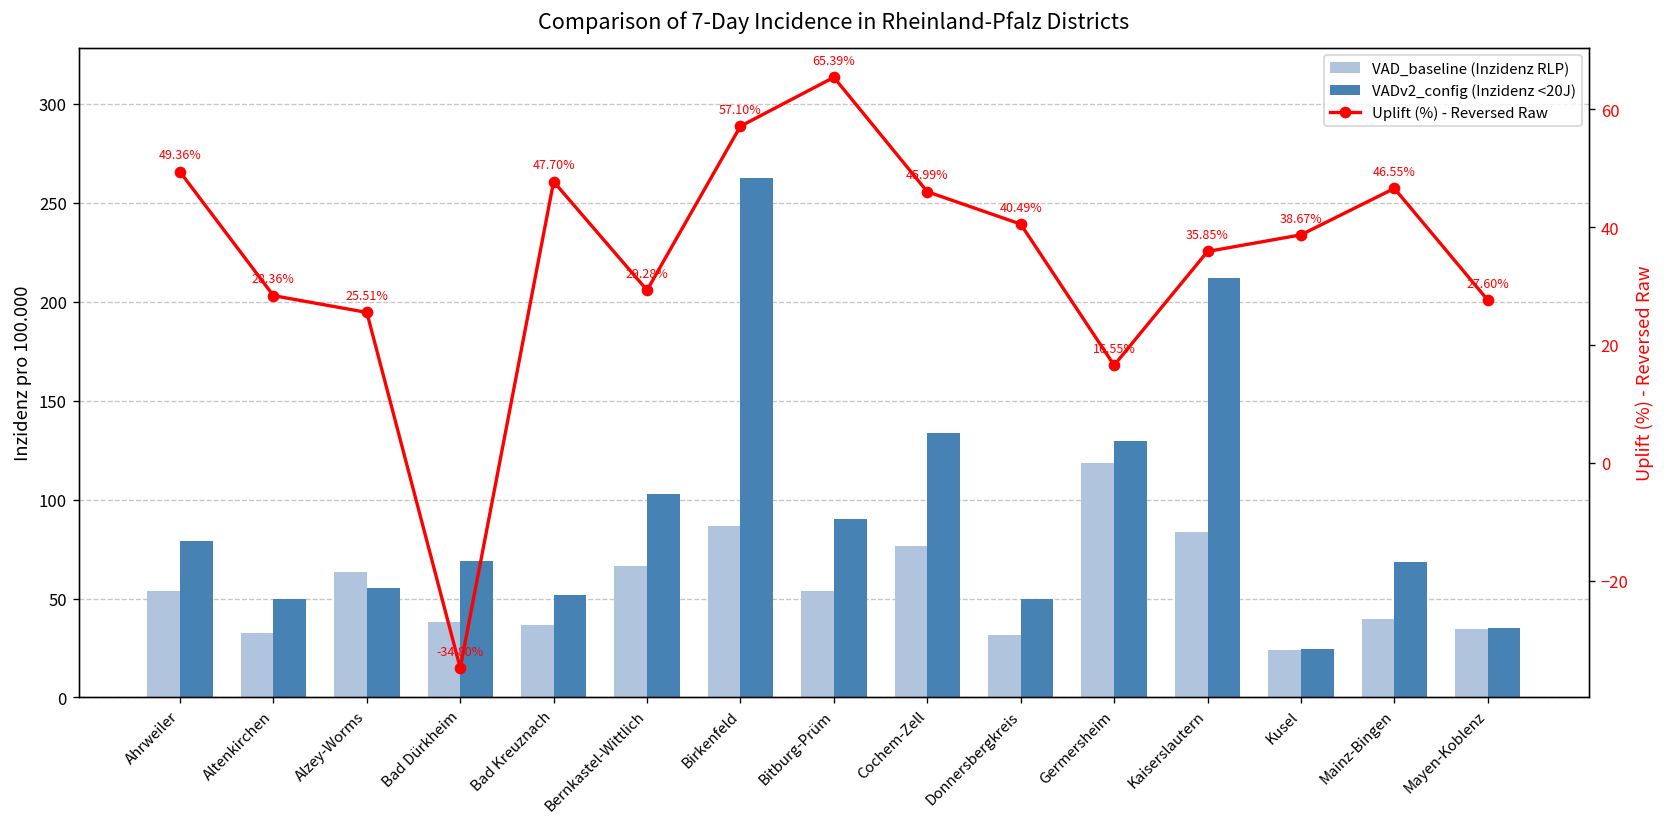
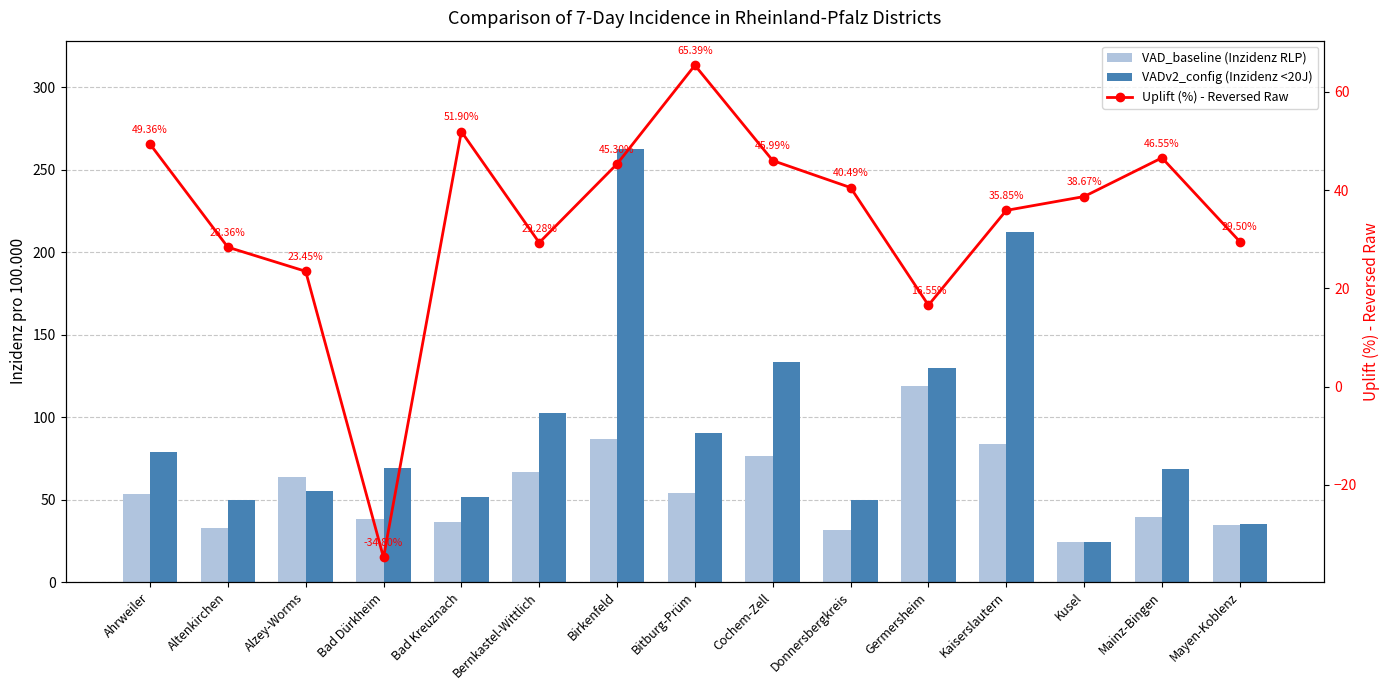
  {
    "Uplift (%) - Reversed Raw": {
      "Ahrweiler": "49.36%",
      "Altenkirchen": "28.36%",
-     "Alzey-Worms": "25.51%",
+     "Alzey-Worms": "23.45%",
      "Bad Dürkheim": "-34.80%",
-     "Bad Kreuznach": "47.70%",
+     "Bad Kreuznach": "51.90%",
      "Bernkastel-Wittlich": "29.28%",
-     "Birkenfeld": "57.10%",
+     "Birkenfeld": "45.30%",
      "Bitburg-Prüm": "65.39%",
      "Cochem-Zell": "45.99%",
      "Donnersbergkreis": "40.49%",
      "Germersheim": "16.55%",
      "Kaiserslautern": "35.85%",
      "Kusel": "38.67%",
      "Mainz-Bingen": "46.55%",
-     "Mayen-Koblenz": "27.60%"
+     "Mayen-Koblenz": "29.50%"
    }
  }
